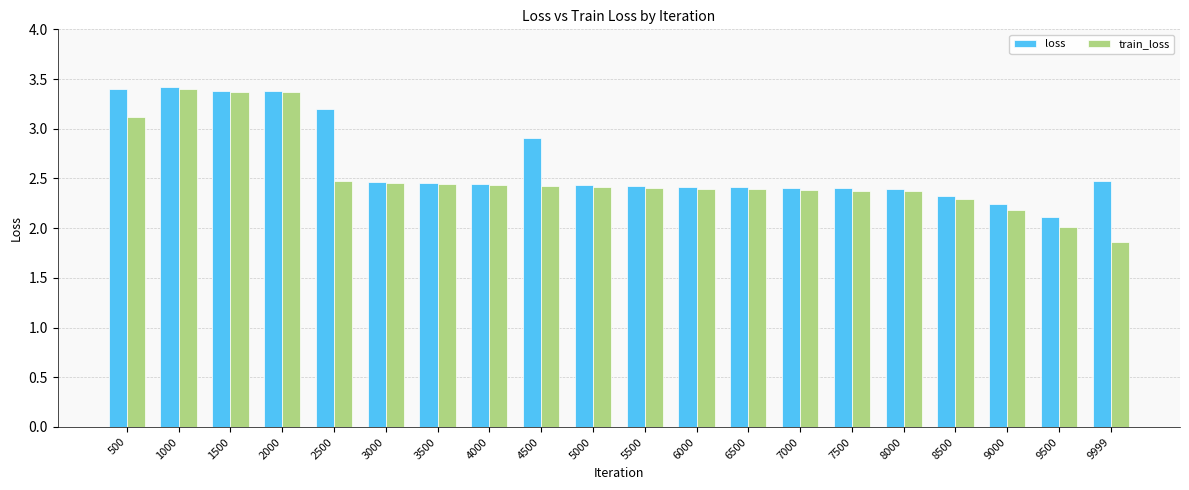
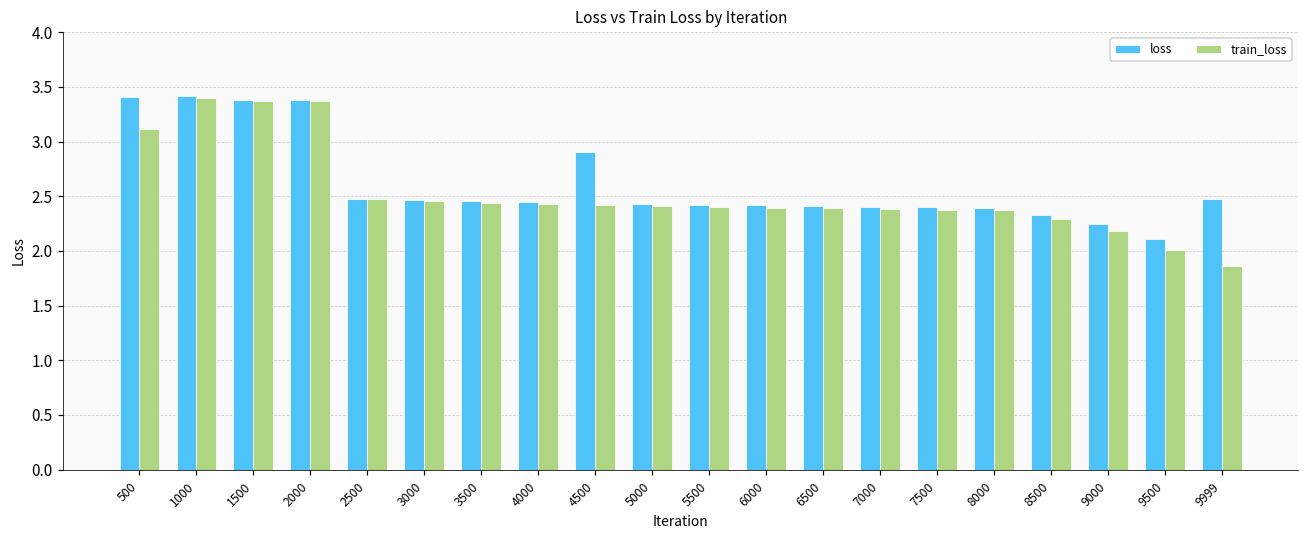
  {
    "loss": {
      "500": 3.4,
      "1000": 3.4,
      "1500": 3.4,
      "2000": 3.4,
-     "2500": 3.2,
+     "2500": 2.5,
      "3000": 2.5,
      "3500": 2.5,
      "4000": 2.4,
      "4500": 2.9,
      "5000": 2.4,
      "5500": 2.4,
      "6000": 2.4,
      "6500": 2.4,
      "7000": 2.4,
      "7500": 2.4,
      "8000": 2.4,
      "8500": 2.3,
      "9000": 2.2,
      "9500": 2.1,
      "9999": 2.5
    },
    "train_loss": {
      "500": 3.1,
      "1000": 3.4,
      "1500": 3.4,
      "2000": 3.4,
      "2500": 2.5,
      "3000": 2.5,
      "3500": 2.4,
      "4000": 2.4,
      "4500": 2.4,
      "5000": 2.4,
      "5500": 2.4,
      "6000": 2.4,
      "6500": 2.4,
      "7000": 2.4,
      "7500": 2.4,
      "8000": 2.4,
      "8500": 2.3,
      "9000": 2.2,
      "9500": 2.0,
      "9999": 1.9
    }
  }
